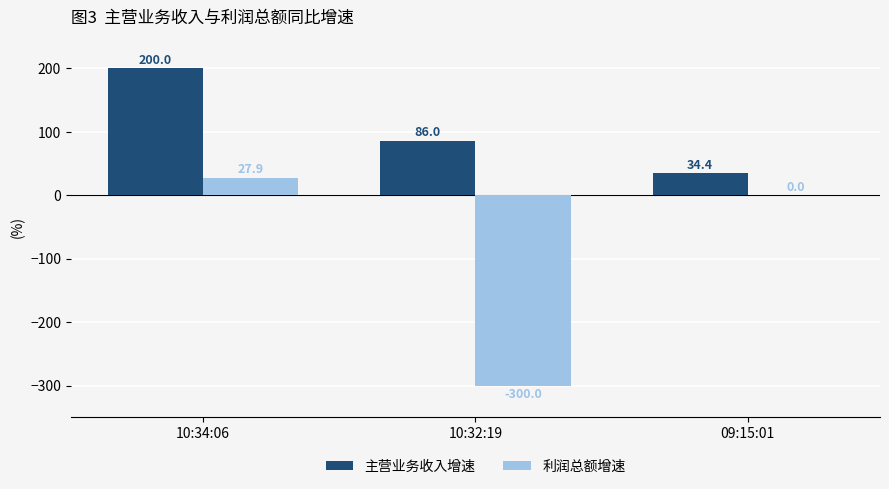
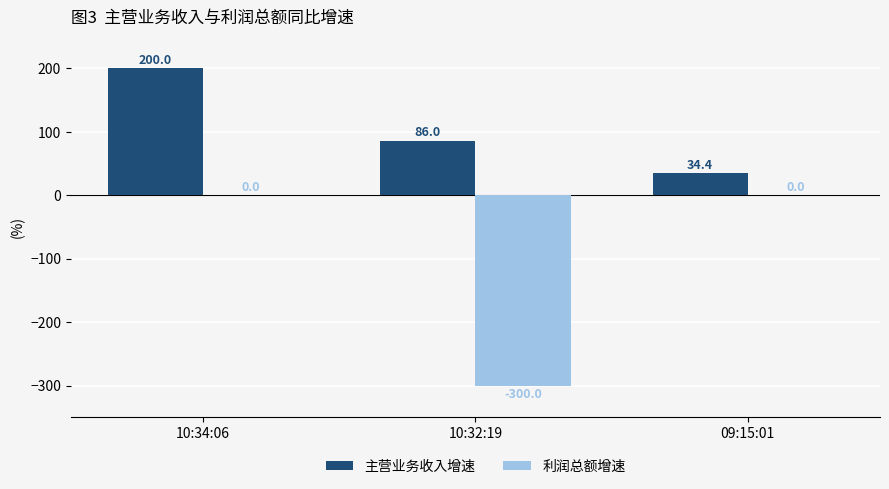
  {
    "主营业务收入增速": {
      "10:34:06": 200.0,
      "10:32:19": 86.0,
      "09:15:01": 34.4
    },
    "利润总额增速": {
-     "10:34:06": 27.9,
+     "10:34:06": 0.0,
      "10:32:19": -300.0,
      "09:15:01": 0.0
    }
  }
